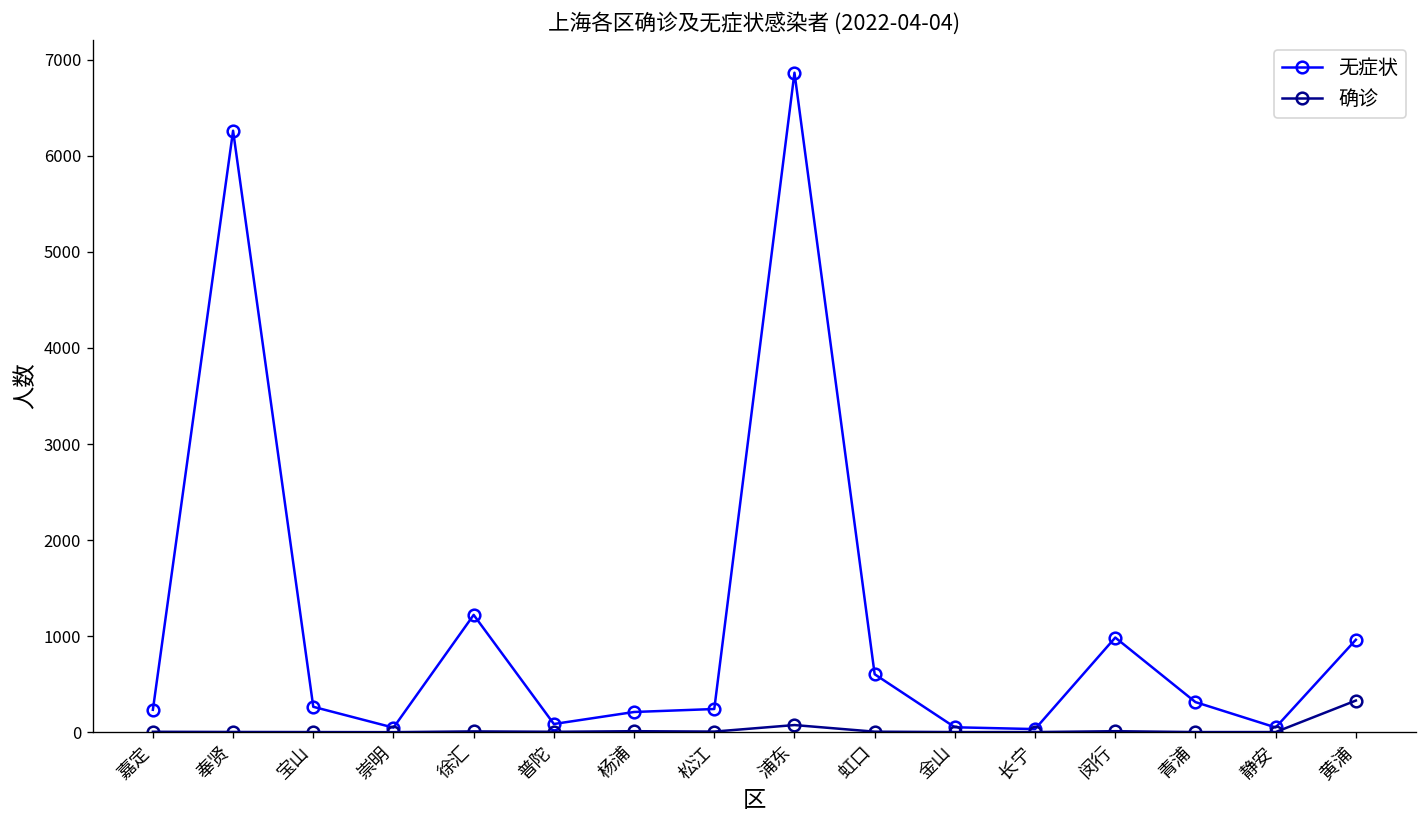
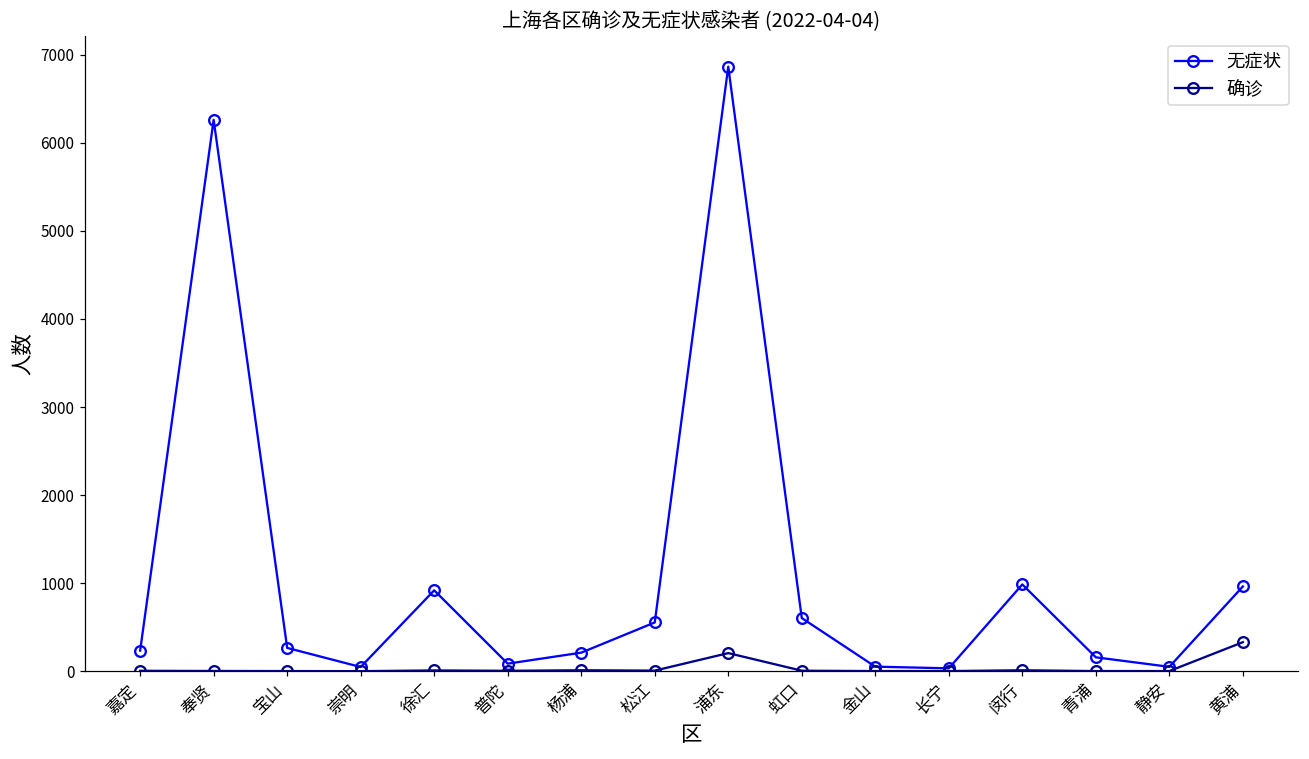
  {
    "无症状": {
      "嘉定": 200,
      "奉贤": 6300,
      "宝山": 300,
      "崇明": 0,
-     "徐汇": 1200,
+     "徐汇": 900,
      "普陀": 100,
      "杨浦": 200,
-     "松江": 200,
+     "松江": 600,
      "浦东": 6900,
      "虹口": 600,
      "金山": 100,
      "闵行": 1000,
-     "青浦": 300,
+     "青浦": 200,
      "静安": 0,
      "黄浦": 1000
    },
    "确诊": {
      "嘉定": 0,
      "奉贤": 0,
      "宝山": 0,
      "崇明": 0,
      "徐汇": 0,
      "普陀": 0,
      "杨浦": 0,
      "松江": 0,
-     "浦东": 100,
+     "浦东": 200,
      "虹口": 0,
      "金山": 0,
      "闵行": 0,
      "青浦": 0,
      "静安": 0,
      "黄浦": 300
    }
  }
